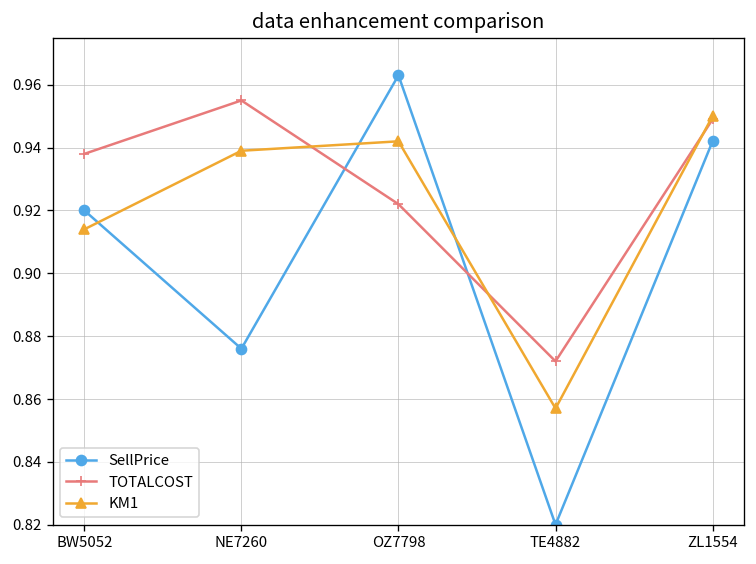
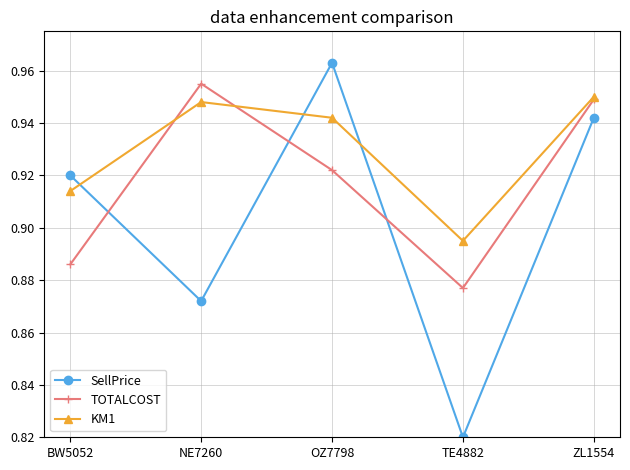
  {
    "SellPrice": {
      "BW5052": 0.920,
-     "NE7260": 0.876,
+     "NE7260": 0.872,
      "OZ7798": 0.963,
      "TE4882": 0.820,
      "ZL1554": 0.942
    },
    "TOTALCOST": {
-     "BW5052": 0.938,
+     "BW5052": 0.886,
      "NE7260": 0.955,
      "OZ7798": 0.922,
-     "TE4882": 0.872,
+     "TE4882": 0.877,
      "ZL1554": 0.949
    },
    "KM1": {
      "BW5052": 0.914,
-     "NE7260": 0.939,
+     "NE7260": 0.948,
      "OZ7798": 0.942,
-     "TE4882": 0.857,
+     "TE4882": 0.895,
      "ZL1554": 0.950
    }
  }
